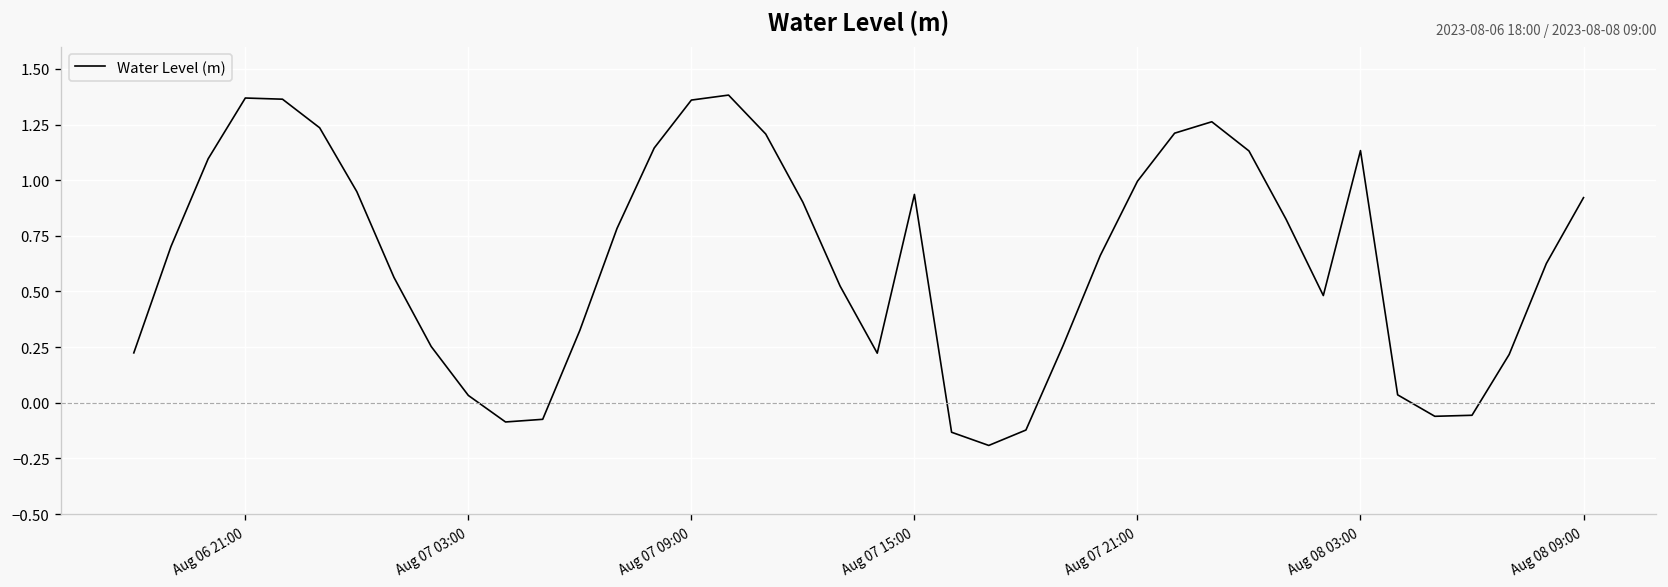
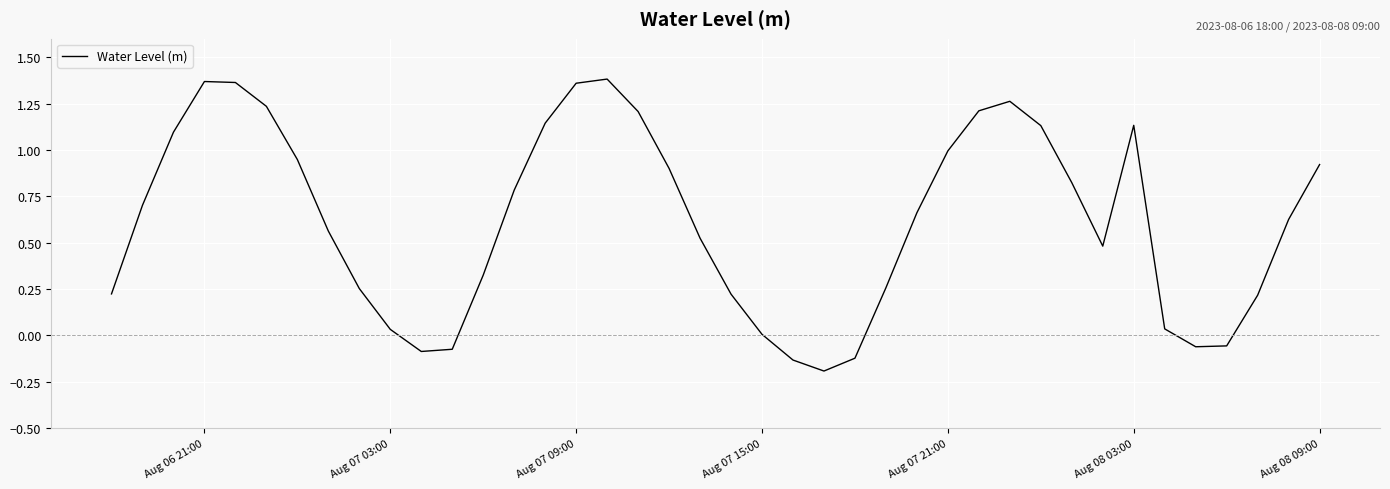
  {
    "Aug 06 21:00": 1.37,
    "Aug 07 03:00": 0.03,
    "Aug 07 09:00": 1.36,
-   "Aug 07 15:00": 0.94,
+   "Aug 07 15:00": 0.01,
    "Aug 07 21:00": 1.00,
    "Aug 08 03:00": 1.13,
    "Aug 08 09:00": 0.92
  }
